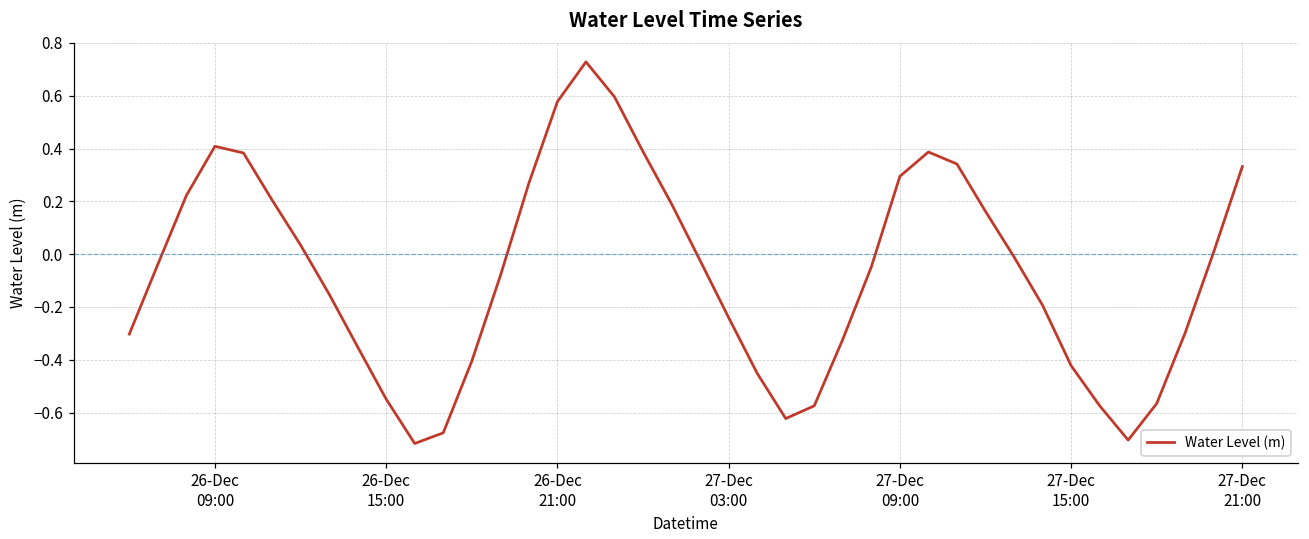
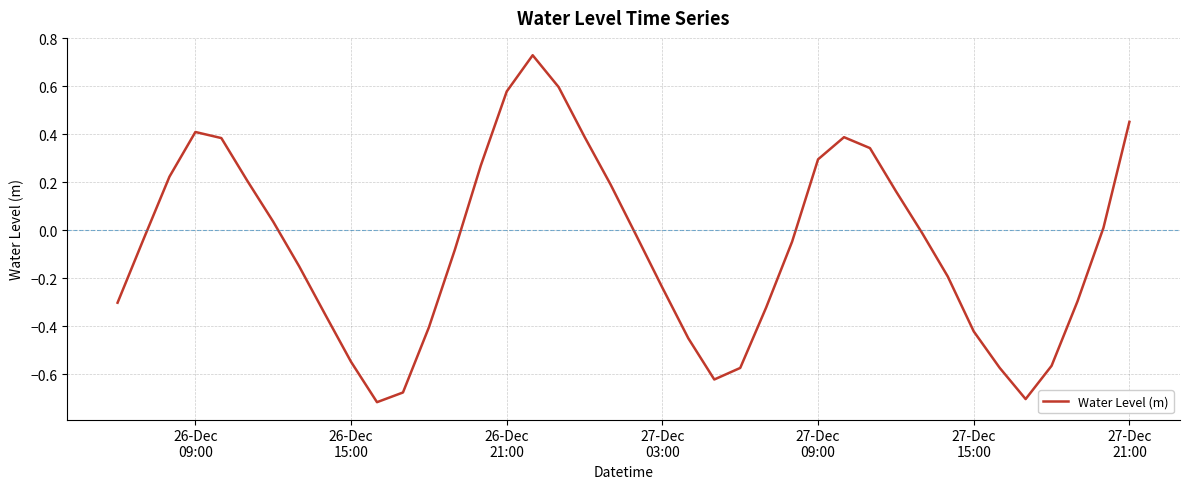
  {
    "26-Dec 09:00": 0.41,
    "26-Dec 15:00": -0.55,
    "26-Dec 21:00": 0.58,
    "27-Dec 03:00": -0.24,
    "27-Dec 09:00": 0.29,
    "27-Dec 15:00": -0.42,
-   "27-Dec 21:00": 0.33
+   "27-Dec 21:00": 0.45
  }
